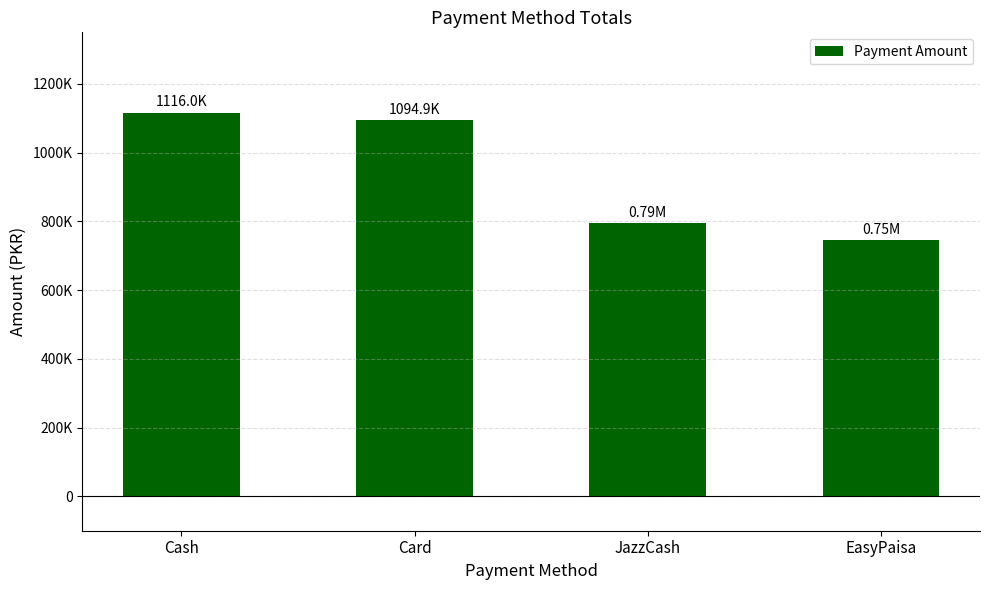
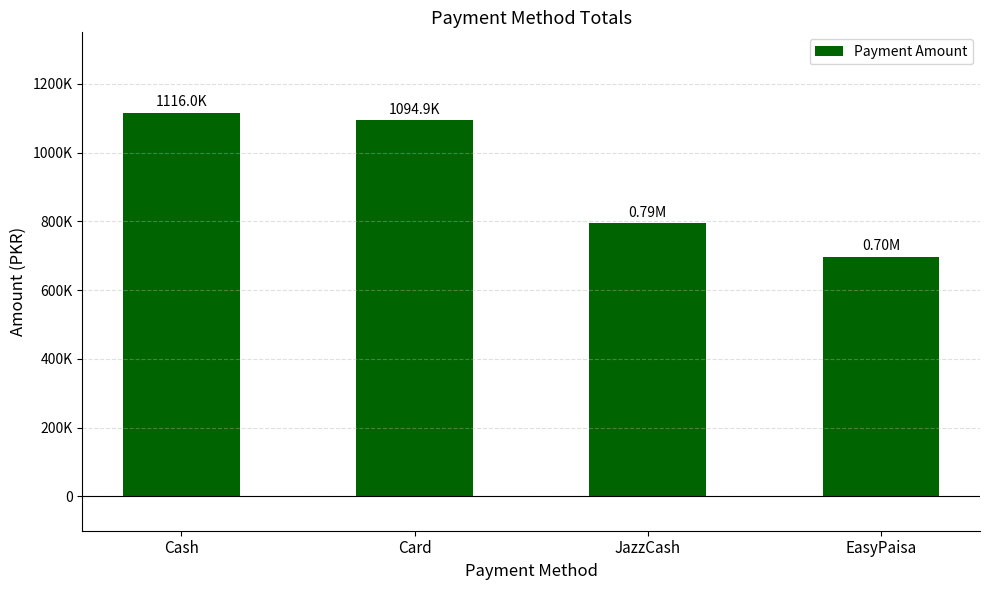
  {
    "Cash": "1116.0K",
    "Card": "1094.9K",
    "JazzCash": "0.79M",
-   "EasyPaisa": "0.75M"
+   "EasyPaisa": "0.70M"
  }
